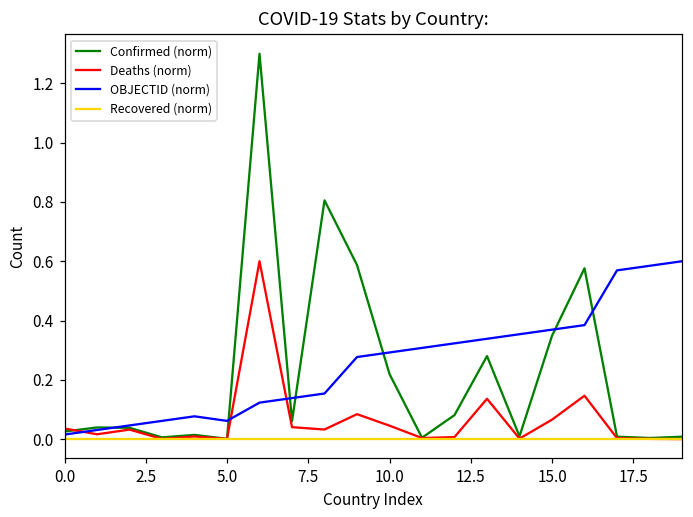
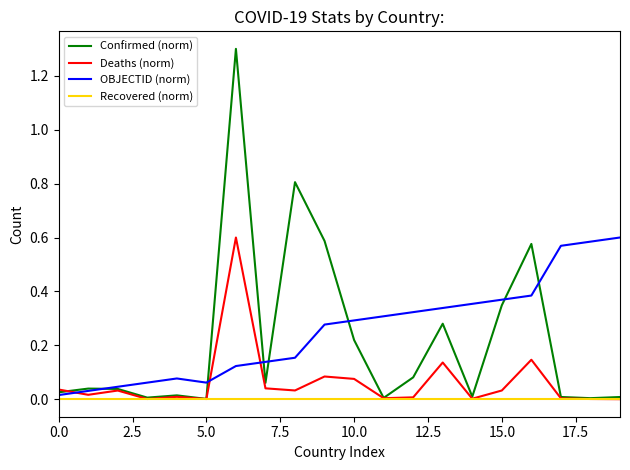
  {
    "Confirmed (norm)": {
      "0.0": 0.03,
      "10.0": 0.22,
      "15.0": 0.35
    },
    "Deaths (norm)": {
      "0.0": 0.04,
-     "10.0": 0.05,
-     "15.0": 0.07
+     "10.0": 0.08,
+     "15.0": 0.03
    },
    "OBJECTID (norm)": {
      "0.0": 0.02,
      "5.0": 0.06,
      "10.0": 0.29,
      "15.0": 0.37
    },
    "Recovered (norm)": {
      "0.0": 0.00,
      "10.0": 0.00,
      "15.0": 0.00
    }
  }
